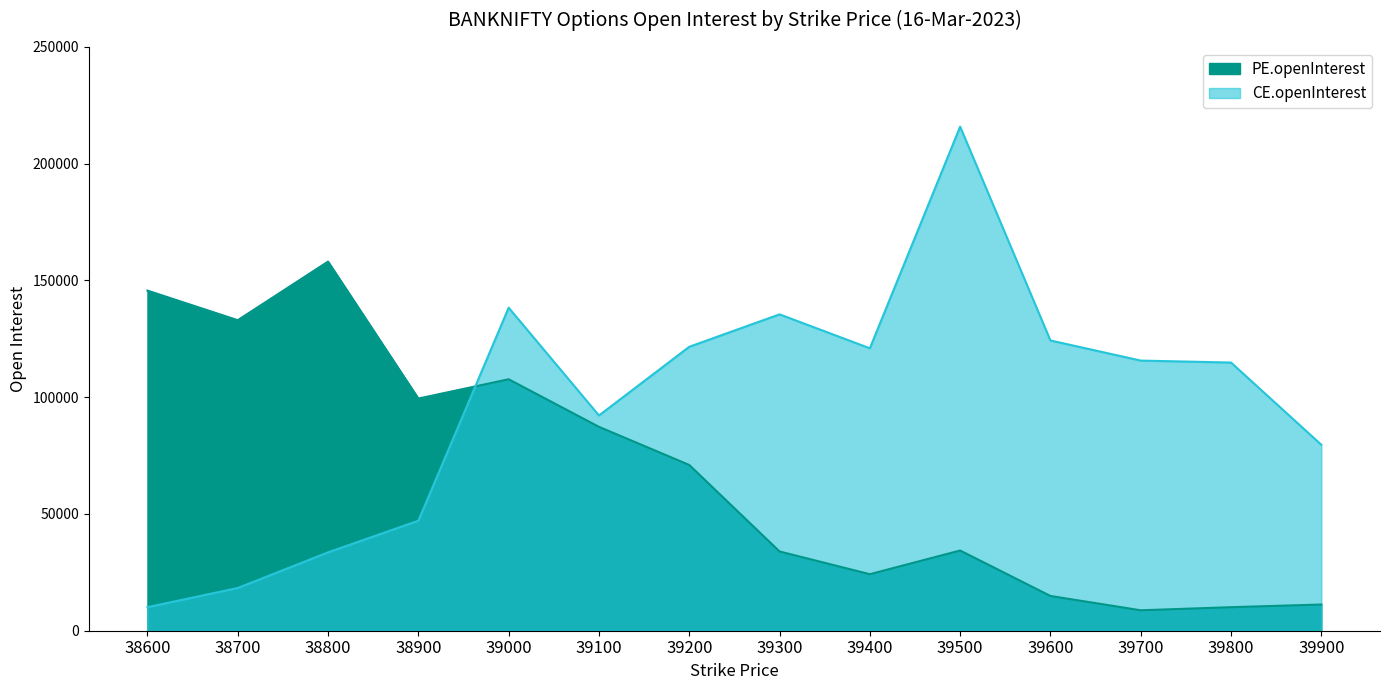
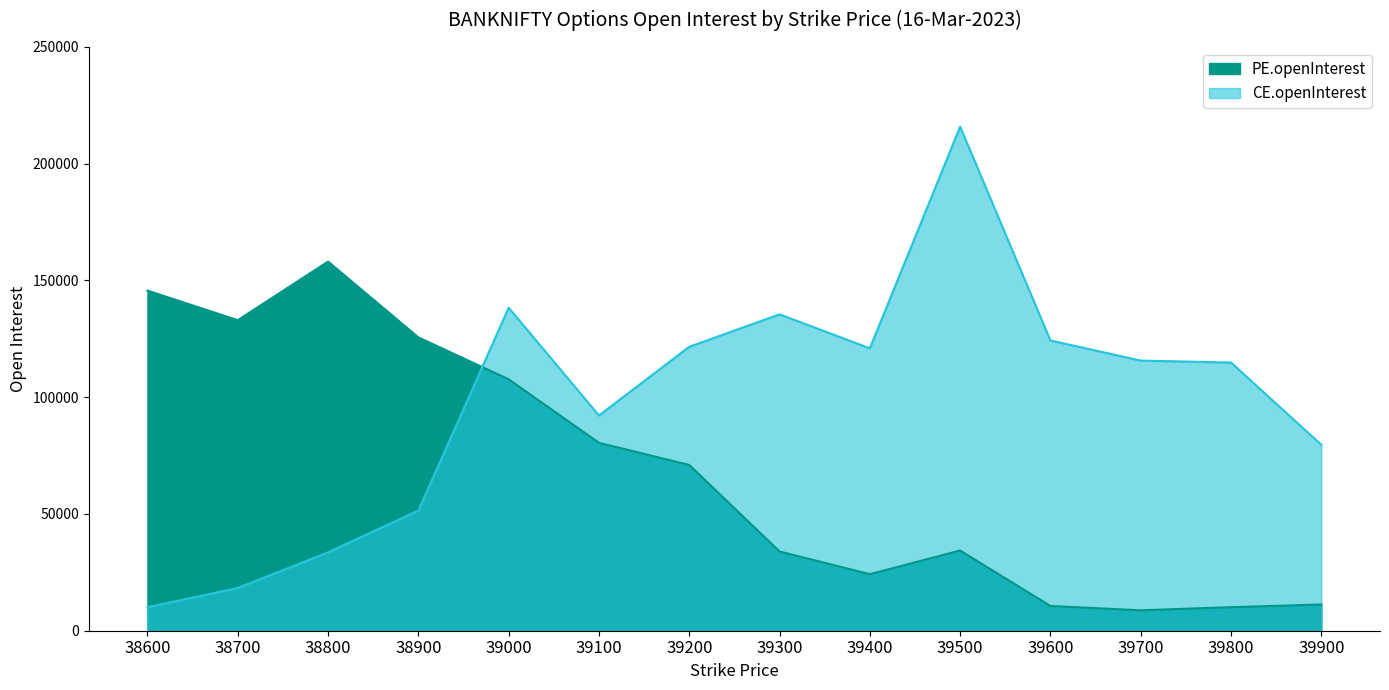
  {
    "PE.openInterest": {
      "38600": 146000,
      "38700": 133000,
      "38800": 158000,
-     "38900": 99000,
+     "38900": 126000,
      "39000": 108000,
-     "39100": 87000,
+     "39100": 80000,
      "39200": 71000,
      "39300": 34000,
      "39400": 24000,
      "39500": 34000,
-     "39600": 15000,
+     "39600": 11000,
      "39700": 9000,
      "39800": 10000,
      "39900": 11000
    },
    "CE.openInterest": {
      "38600": 10000,
      "38700": 18000,
      "38800": 34000,
-     "38900": 47000,
+     "38900": 51000,
      "39000": 138000,
      "39100": 92000,
      "39200": 122000,
      "39300": 135000,
      "39400": 121000,
      "39500": 216000,
      "39600": 124000,
      "39700": 116000,
      "39800": 115000,
      "39900": 80000
    }
  }
